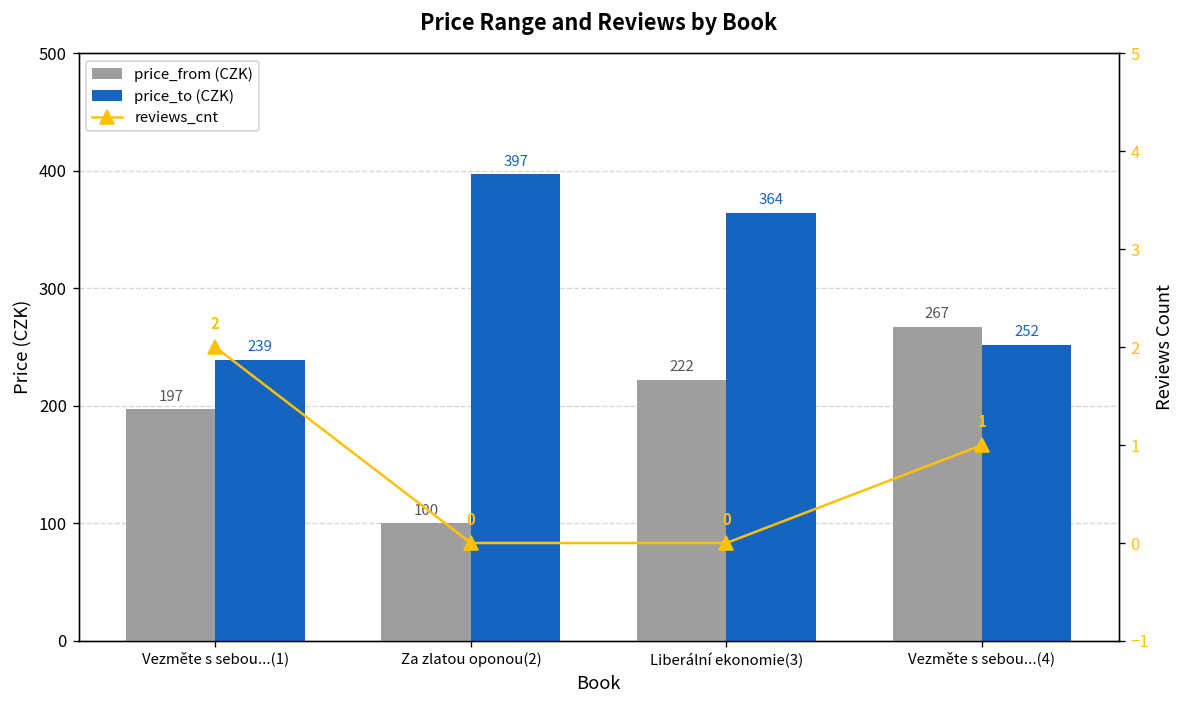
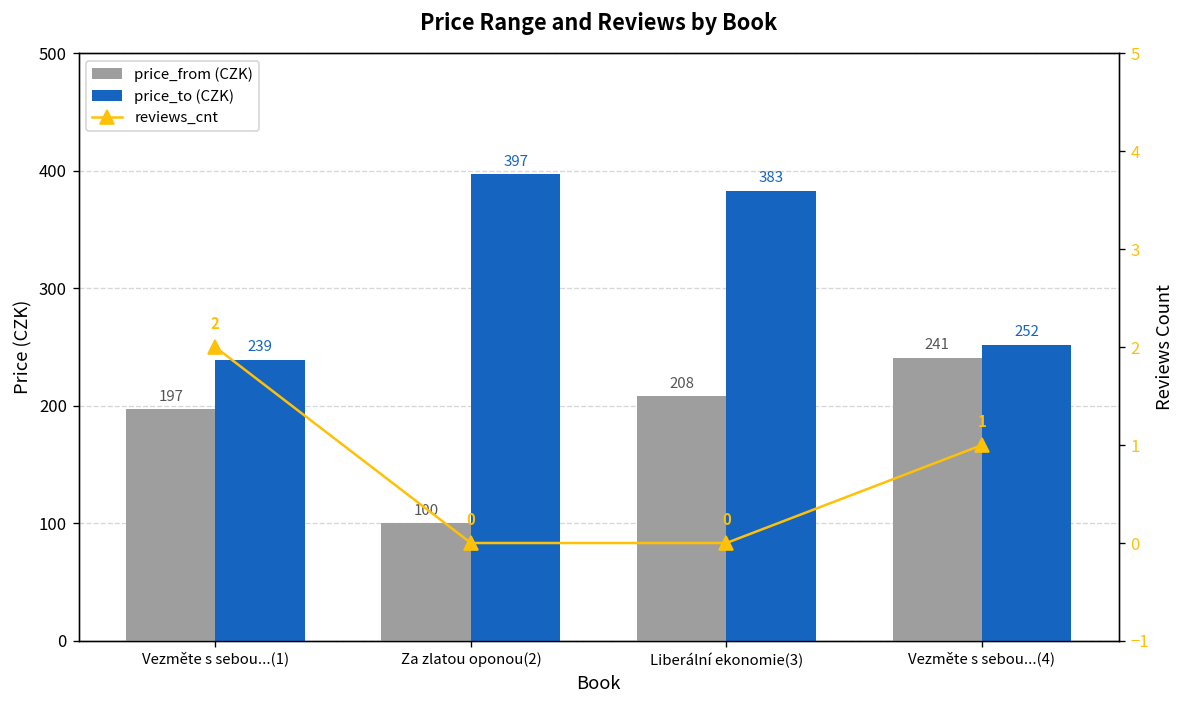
  {
    "price_from (CZK)": {
      "Vezměte s sebou...(1)": 197,
      "Za zlatou oponou(2)": 100,
-     "Liberální ekonomie(3)": 222,
-     "Vezměte s sebou...(4)": 267
+     "Liberální ekonomie(3)": 208,
+     "Vezměte s sebou...(4)": 241
    },
    "price_to (CZK)": {
      "Vezměte s sebou...(1)": 239,
      "Za zlatou oponou(2)": 397,
-     "Liberální ekonomie(3)": 364,
+     "Liberální ekonomie(3)": 383,
      "Vezměte s sebou...(4)": 252
    },
    "reviews_cnt": {
      "Vezměte s sebou...(1)": 2,
      "Za zlatou oponou(2)": 0,
      "Liberální ekonomie(3)": 0,
      "Vezměte s sebou...(4)": 1
    }
  }
